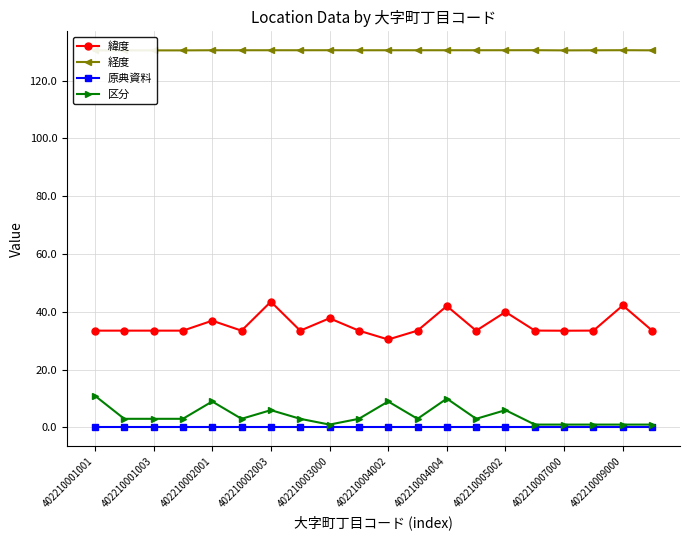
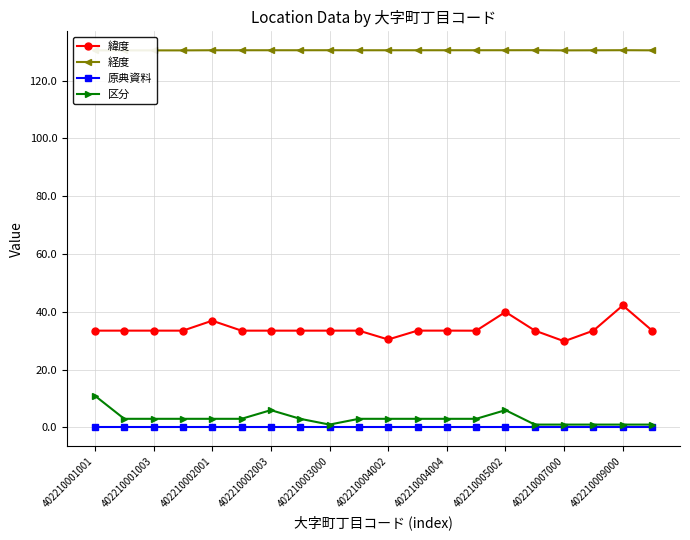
  {
    "緯度": {
      "402210001001": 34,
      "402210001003": 34,
      "402210002001": 37,
-     "402210002003": 44,
-     "402210003000": 38,
+     "402210002003": 34,
+     "402210003000": 34,
      "402210004002": 30,
-     "402210004004": 42,
+     "402210004004": 34,
      "402210005002": 40,
-     "402210007000": 33,
+     "402210007000": 30,
      "402210009000": 42
    },
    "経度": {
      "402210002001": 131,
      "402210002003": 131,
      "402210003000": 131,
      "402210004002": 131,
      "402210004004": 131,
      "402210005002": 131,
      "402210007000": 130,
      "402210009000": 131
    },
    "原典資料": {
      "402210001001": 0,
      "402210001003": 0,
      "402210002001": 0,
      "402210002003": 0,
      "402210003000": 0,
      "402210004002": 0,
      "402210004004": 0,
      "402210005002": 0,
      "402210007000": 0,
      "402210009000": 0
    },
    "区分": {
      "402210001001": 11,
      "402210001003": 3,
-     "402210002001": 9,
+     "402210002001": 3,
      "402210002003": 6,
      "402210003000": 1,
-     "402210004002": 9,
-     "402210004004": 10,
+     "402210004002": 3,
+     "402210004004": 3,
      "402210005002": 6,
      "402210007000": 1,
      "402210009000": 1
    }
  }
